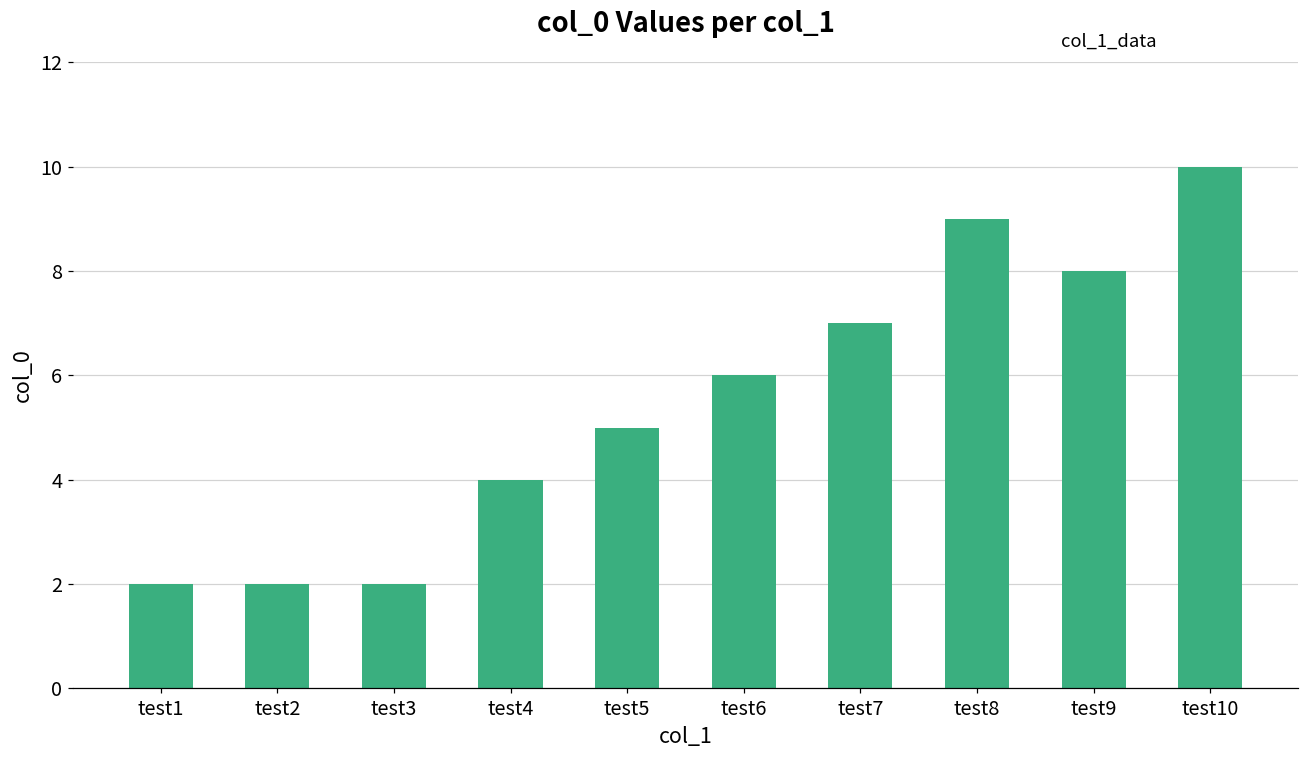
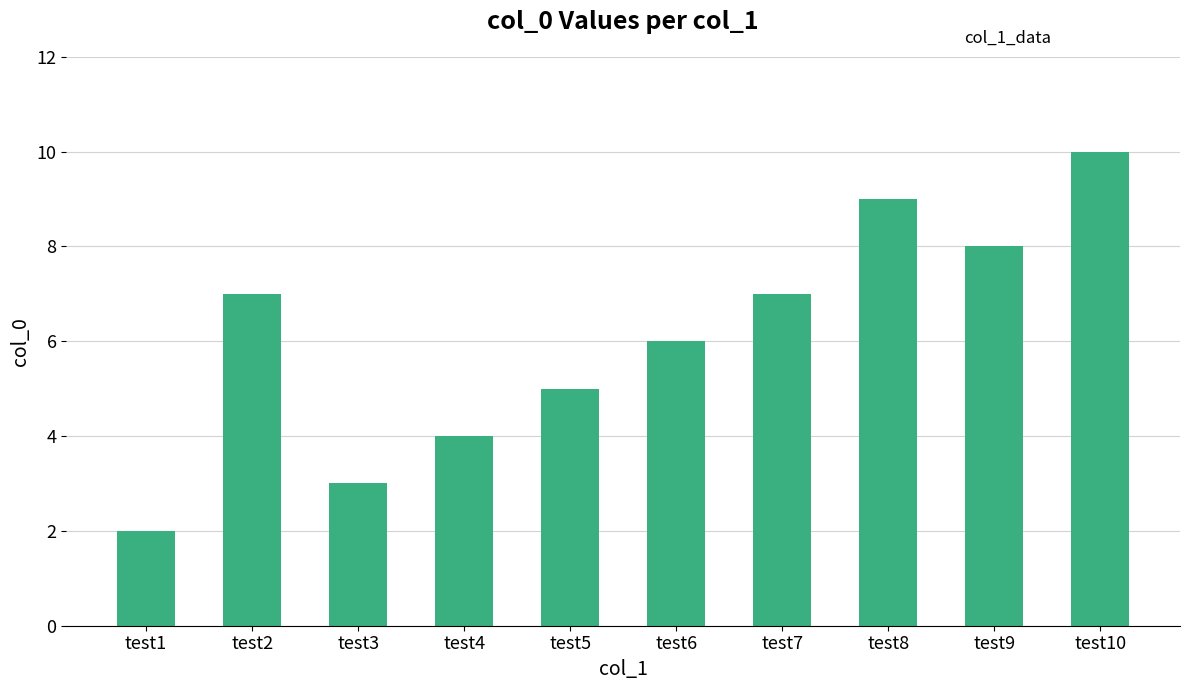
  {
    "test1": 2,
-   "test2": 2,
-   "test3": 2,
+   "test2": 7,
+   "test3": 3,
    "test4": 4,
    "test5": 5,
    "test6": 6,
    "test7": 7,
    "test8": 9,
    "test9": 8,
    "test10": 10
  }
